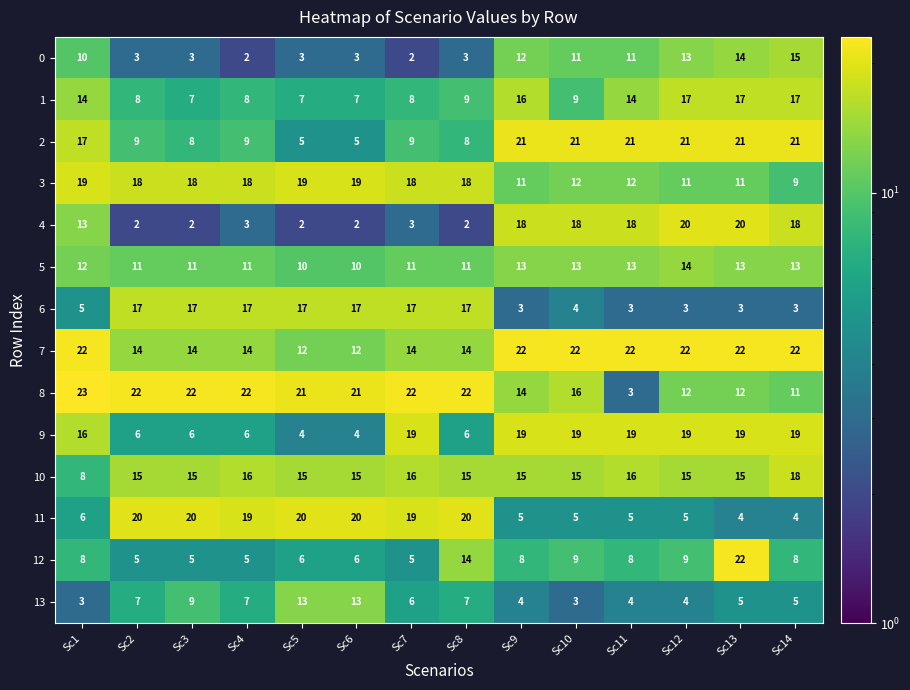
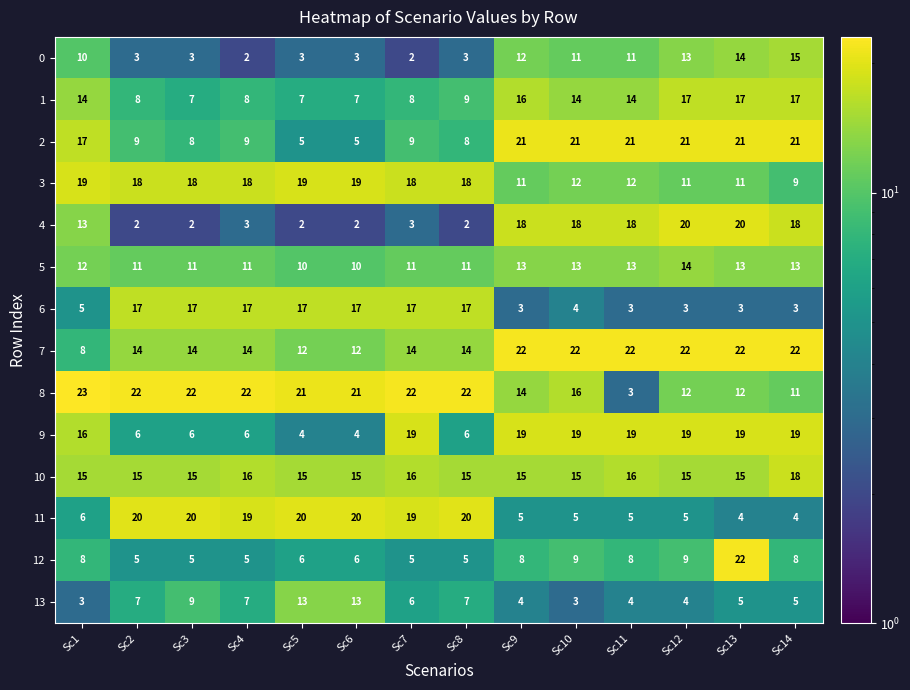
  {
    "0": {
      "Sc1": 10,
      "Sc2": 3,
      "Sc3": 3,
      "Sc4": 2,
      "Sc5": 3,
      "Sc6": 3,
      "Sc7": 2,
      "Sc8": 3,
      "Sc9": 12,
      "Sc10": 11,
      "Sc11": 11,
      "Sc12": 13,
      "Sc13": 14,
      "Sc14": 15
    },
    "1": {
      "Sc1": 14,
      "Sc2": 8,
      "Sc3": 7,
      "Sc4": 8,
      "Sc5": 7,
      "Sc6": 7,
      "Sc7": 8,
      "Sc8": 9,
      "Sc9": 16,
-     "Sc10": 9,
+     "Sc10": 14,
      "Sc11": 14,
      "Sc12": 17,
      "Sc13": 17,
      "Sc14": 17
    },
    "2": {
      "Sc1": 17,
      "Sc2": 9,
      "Sc3": 8,
      "Sc4": 9,
      "Sc5": 5,
      "Sc6": 5,
      "Sc7": 9,
      "Sc8": 8,
      "Sc9": 21,
      "Sc10": 21,
      "Sc11": 21,
      "Sc12": 21,
      "Sc13": 21,
      "Sc14": 21
    },
    "3": {
      "Sc1": 19,
      "Sc2": 18,
      "Sc3": 18,
      "Sc4": 18,
      "Sc5": 19,
      "Sc6": 19,
      "Sc7": 18,
      "Sc8": 18,
      "Sc9": 11,
      "Sc10": 12,
      "Sc11": 12,
      "Sc12": 11,
      "Sc13": 11,
      "Sc14": 9
    },
    "4": {
      "Sc1": 13,
      "Sc2": 2,
      "Sc3": 2,
      "Sc4": 3,
      "Sc5": 2,
      "Sc6": 2,
      "Sc7": 3,
      "Sc8": 2,
      "Sc9": 18,
      "Sc10": 18,
      "Sc11": 18,
      "Sc12": 20,
      "Sc13": 20,
      "Sc14": 18
    },
    "5": {
      "Sc1": 12,
      "Sc2": 11,
      "Sc3": 11,
      "Sc4": 11,
      "Sc5": 10,
      "Sc6": 10,
      "Sc7": 11,
      "Sc8": 11,
      "Sc9": 13,
      "Sc10": 13,
      "Sc11": 13,
      "Sc12": 14,
      "Sc13": 13,
      "Sc14": 13
    },
    "6": {
      "Sc1": 5,
      "Sc2": 17,
      "Sc3": 17,
      "Sc4": 17,
      "Sc5": 17,
      "Sc6": 17,
      "Sc7": 17,
      "Sc8": 17,
      "Sc9": 3,
      "Sc10": 4,
      "Sc11": 3,
      "Sc12": 3,
      "Sc13": 3,
      "Sc14": 3
    },
    "7": {
-     "Sc1": 22,
+     "Sc1": 8,
      "Sc2": 14,
      "Sc3": 14,
      "Sc4": 14,
      "Sc5": 12,
      "Sc6": 12,
      "Sc7": 14,
      "Sc8": 14,
      "Sc9": 22,
      "Sc10": 22,
      "Sc11": 22,
      "Sc12": 22,
      "Sc13": 22,
      "Sc14": 22
    },
    "8": {
      "Sc1": 23,
      "Sc2": 22,
      "Sc3": 22,
      "Sc4": 22,
      "Sc5": 21,
      "Sc6": 21,
      "Sc7": 22,
      "Sc8": 22,
      "Sc9": 14,
      "Sc10": 16,
      "Sc11": 3,
      "Sc12": 12,
      "Sc13": 12,
      "Sc14": 11
    },
    "9": {
      "Sc1": 16,
      "Sc2": 6,
      "Sc3": 6,
      "Sc4": 6,
      "Sc5": 4,
      "Sc6": 4,
      "Sc7": 19,
      "Sc8": 6,
      "Sc9": 19,
      "Sc10": 19,
      "Sc11": 19,
      "Sc12": 19,
      "Sc13": 19,
      "Sc14": 19
    },
    "10": {
-     "Sc1": 8,
+     "Sc1": 15,
      "Sc2": 15,
      "Sc3": 15,
      "Sc4": 16,
      "Sc5": 15,
      "Sc6": 15,
      "Sc7": 16,
      "Sc8": 15,
      "Sc9": 15,
      "Sc10": 15,
      "Sc11": 16,
      "Sc12": 15,
      "Sc13": 15,
      "Sc14": 18
    },
    "11": {
      "Sc1": 6,
      "Sc2": 20,
      "Sc3": 20,
      "Sc4": 19,
      "Sc5": 20,
      "Sc6": 20,
      "Sc7": 19,
      "Sc8": 20,
      "Sc9": 5,
      "Sc10": 5,
      "Sc11": 5,
      "Sc12": 5,
      "Sc13": 4,
      "Sc14": 4
    },
    "12": {
      "Sc1": 8,
      "Sc2": 5,
      "Sc3": 5,
      "Sc4": 5,
      "Sc5": 6,
      "Sc6": 6,
      "Sc7": 5,
-     "Sc8": 14,
+     "Sc8": 5,
      "Sc9": 8,
      "Sc10": 9,
      "Sc11": 8,
      "Sc12": 9,
      "Sc13": 22,
      "Sc14": 8
    },
    "13": {
      "Sc1": 3,
      "Sc2": 7,
      "Sc3": 9,
      "Sc4": 7,
      "Sc5": 13,
      "Sc6": 13,
      "Sc7": 6,
      "Sc8": 7,
      "Sc9": 4,
      "Sc10": 3,
      "Sc11": 4,
      "Sc12": 4,
      "Sc13": 5,
      "Sc14": 5
    }
  }
